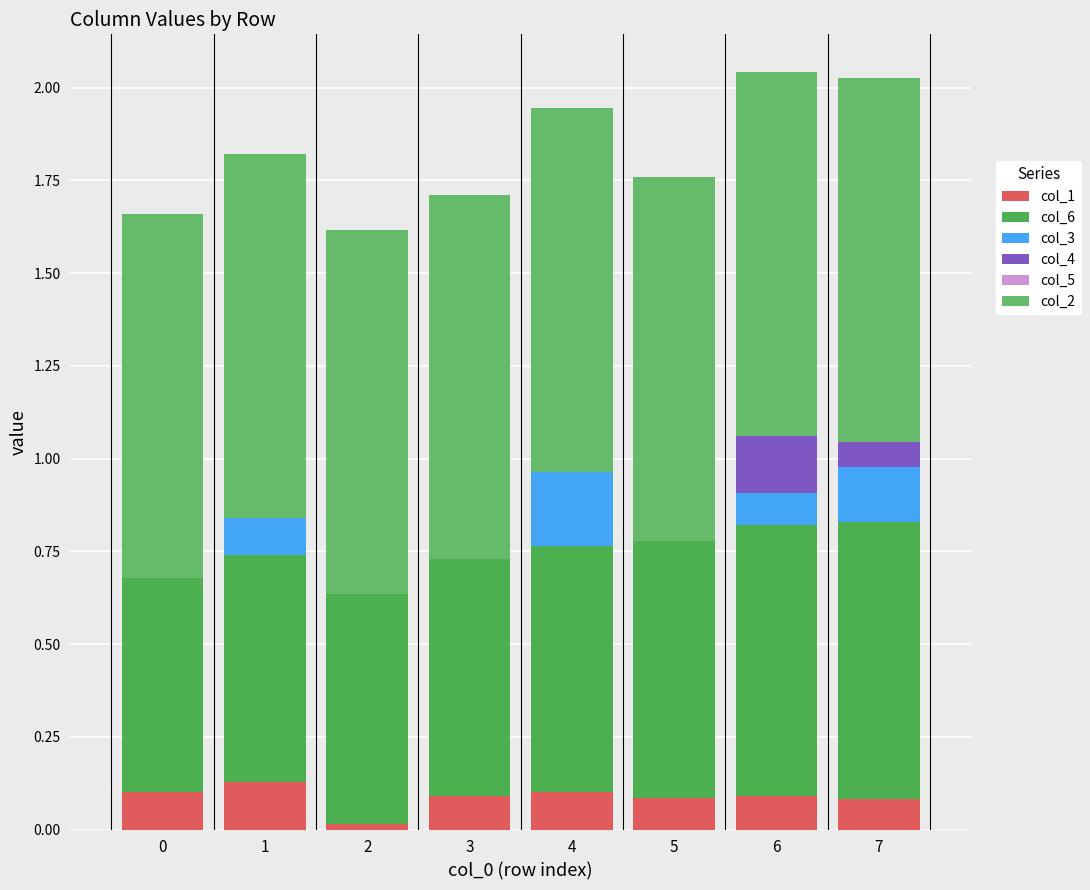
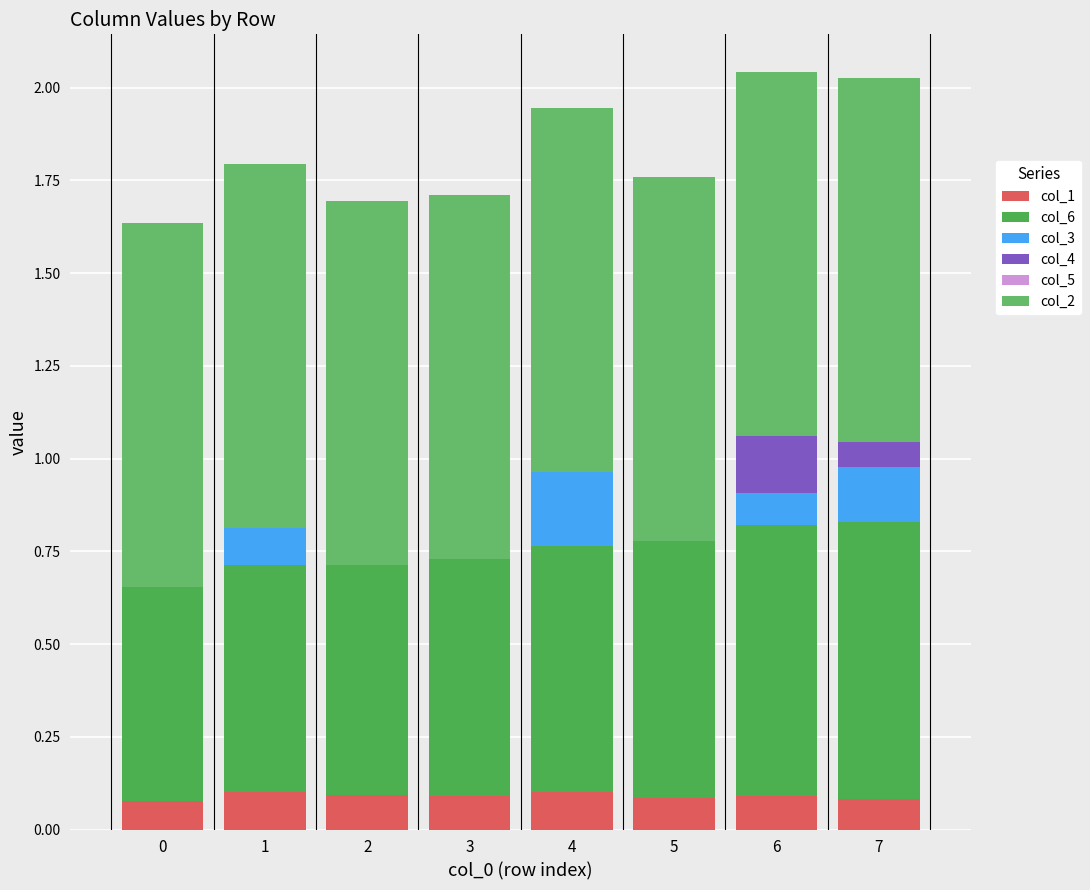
  {
    "col_1": {
-     "0": 0.10,
-     "1": 0.13,
-     "2": 0.02,
+     "0": 0.08,
+     "1": 0.10,
+     "2": 0.09,
      "3": 0.09,
      "4": 0.10,
      "5": 0.09,
      "6": 0.09,
      "7": 0.08
    },
    "col_3": {
      "0": 0.00,
      "1": 0.10,
      "2": 0.00,
      "3": 0.00,
      "4": 0.20,
      "5": 0.00,
      "6": 0.09,
      "7": 0.15
    },
    "col_5": {
      "0": 0.00,
      "1": 0.00,
      "2": 0.00,
      "3": 0.00,
      "4": 0.00,
      "5": 0.00
    }
  }
